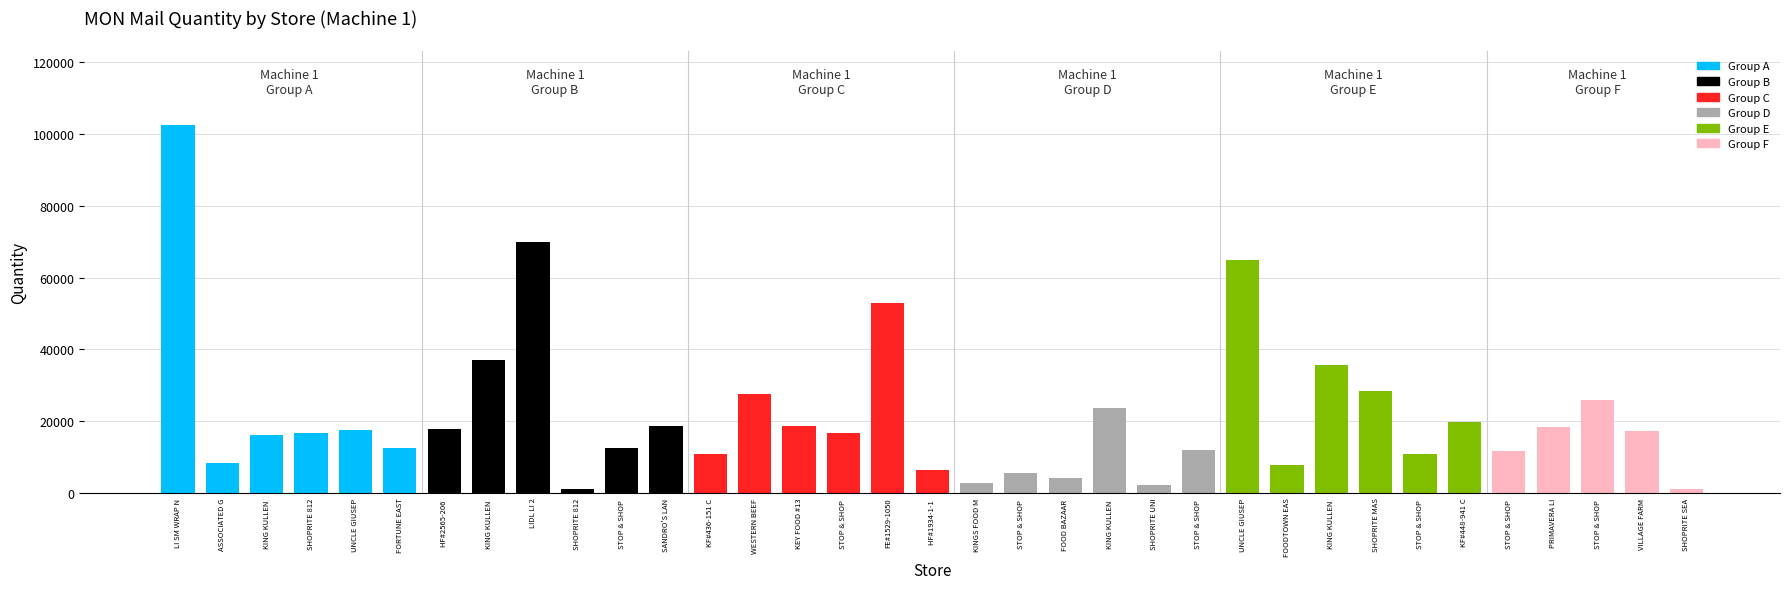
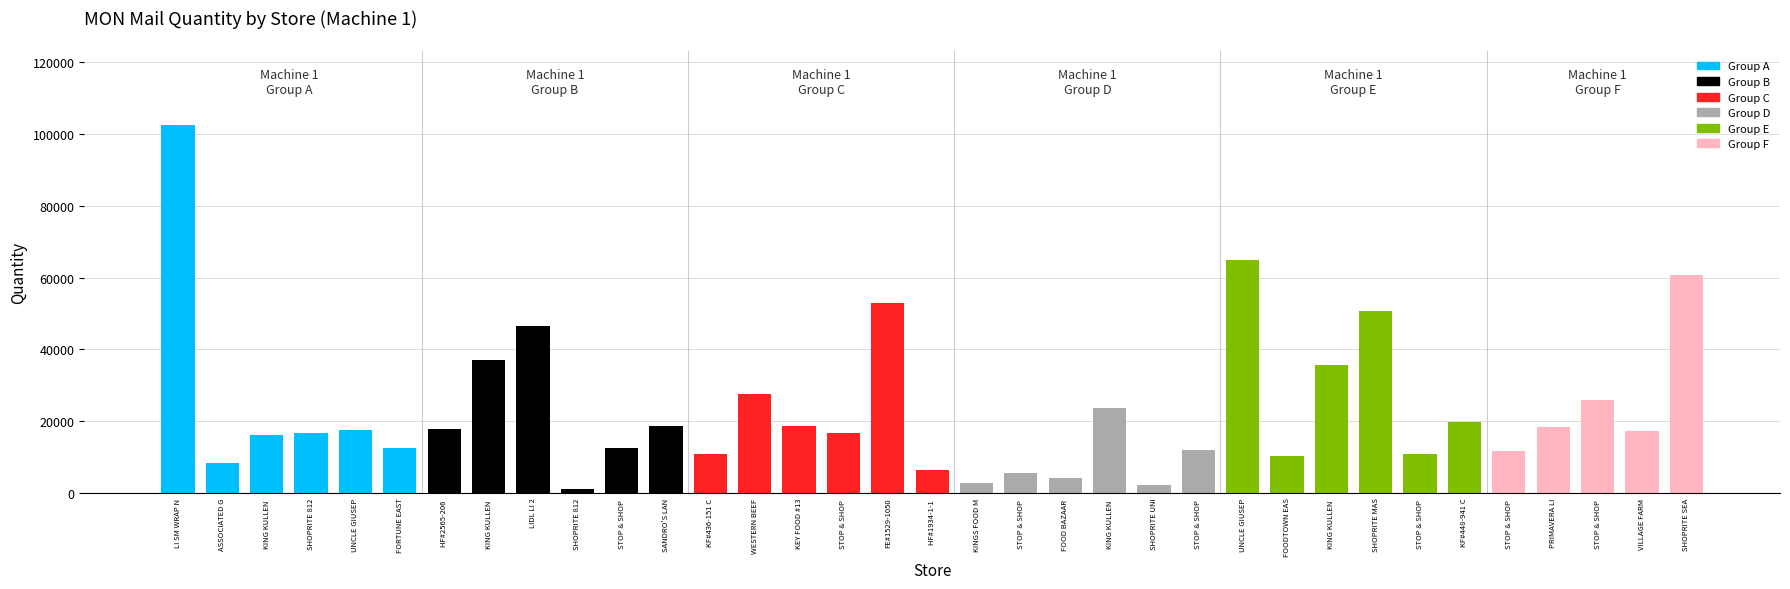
  {
    "LI SM WRAP N": 103000,
    "ASSOCIATED G": 8000,
    "FORTUNE EAST": 12000,
    "HF#2565-206": 18000,
-   "LIDL LI 2": 70000,
+   "LIDL LI 2": 46000,
    "SANDRO'S LAN": 19000,
    "KF#436-151 C": 11000,
    "WESTERN BEEF": 27000,
    "KEY FOOD #13": 19000,
    "FE#1529-1050": 53000,
    "HF#1934-1-1": 6000,
    "KINGS FOOD M": 3000,
    "FOOD BAZAAR": 4000,
    "SHOPRITE UNI": 2000,
-   "FOODTOWN EAS": 8000,
-   "SHOPRITE MAS": 28000,
+   "FOODTOWN EAS": 10000,
+   "SHOPRITE MAS": 51000,
    "KF#448-941 C": 20000,
    "PRIMAVERA LI": 18000,
    "VILLAGE FARM": 17000,
-   "SHOPRITE SEA": 1000
+   "SHOPRITE SEA": 61000
  }
